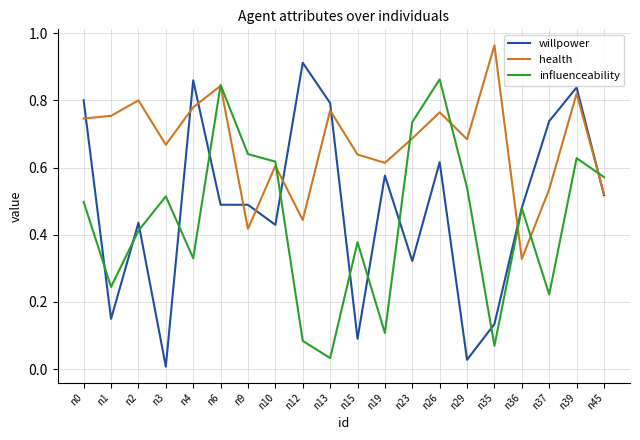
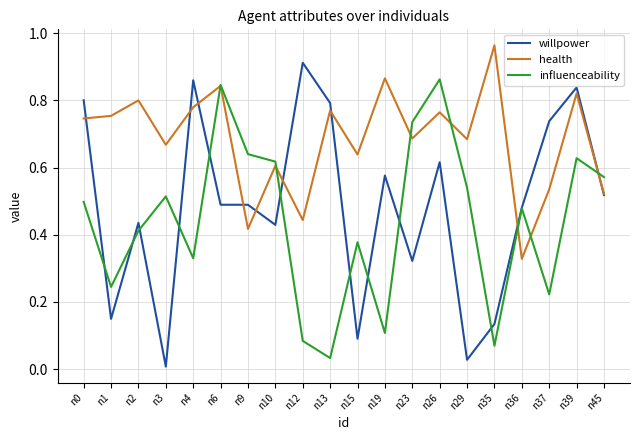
  {
    "willpower": {
      "n0": 0.80,
      "n1": 0.15,
      "n2": 0.44,
      "n3": 0.01,
      "n4": 0.86,
      "n6": 0.49,
      "n9": 0.49,
      "n10": 0.43,
      "n12": 0.91,
      "n13": 0.79,
      "n15": 0.09,
      "n19": 0.58,
      "n23": 0.32,
      "n26": 0.62,
      "n29": 0.03,
      "n35": 0.13,
      "n37": 0.74,
      "n39": 0.84
    },
    "health": {
      "n0": 0.75,
      "n1": 0.75,
      "n2": 0.80,
      "n3": 0.67,
      "n4": 0.78,
      "n9": 0.42,
      "n10": 0.61,
      "n12": 0.44,
      "n13": 0.77,
      "n15": 0.64,
-     "n19": 0.61,
+     "n19": 0.87,
      "n23": 0.69,
      "n26": 0.76,
      "n29": 0.68,
      "n35": 0.96,
      "n36": 0.33,
      "n37": 0.54,
      "n39": 0.82
    },
    "influenceability": {
      "n0": 0.50,
      "n1": 0.24,
      "n2": 0.41,
      "n3": 0.51,
      "n4": 0.33,
      "n9": 0.64,
      "n10": 0.62,
      "n12": 0.08,
      "n13": 0.03,
      "n15": 0.38,
      "n19": 0.11,
      "n23": 0.74,
      "n26": 0.86,
      "n29": 0.54,
      "n35": 0.07,
      "n37": 0.22,
      "n39": 0.63,
      "n45": 0.57
    }
  }
